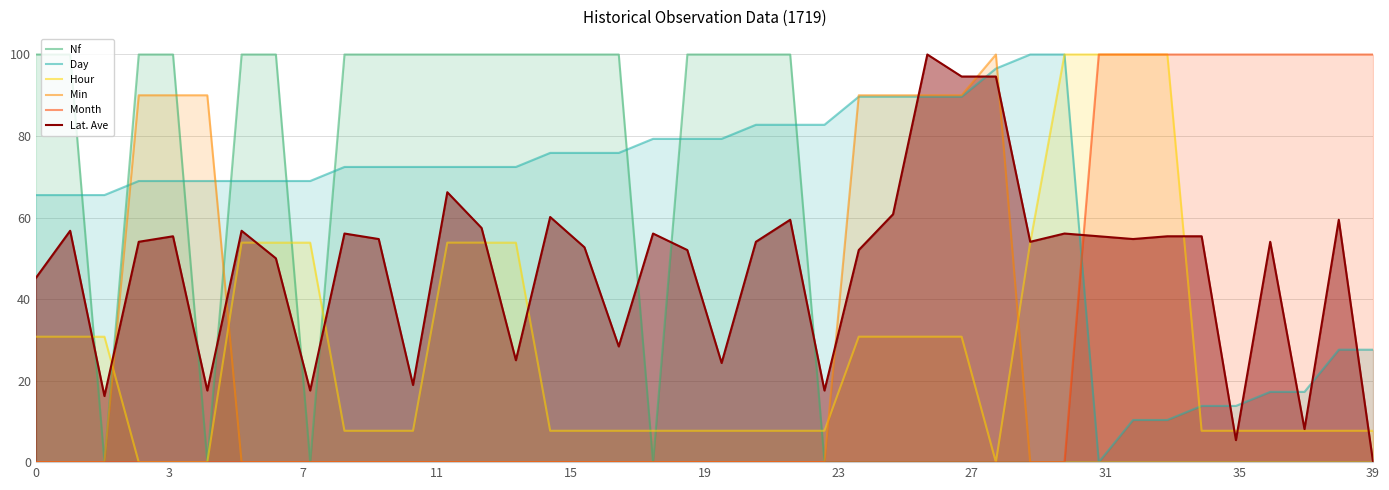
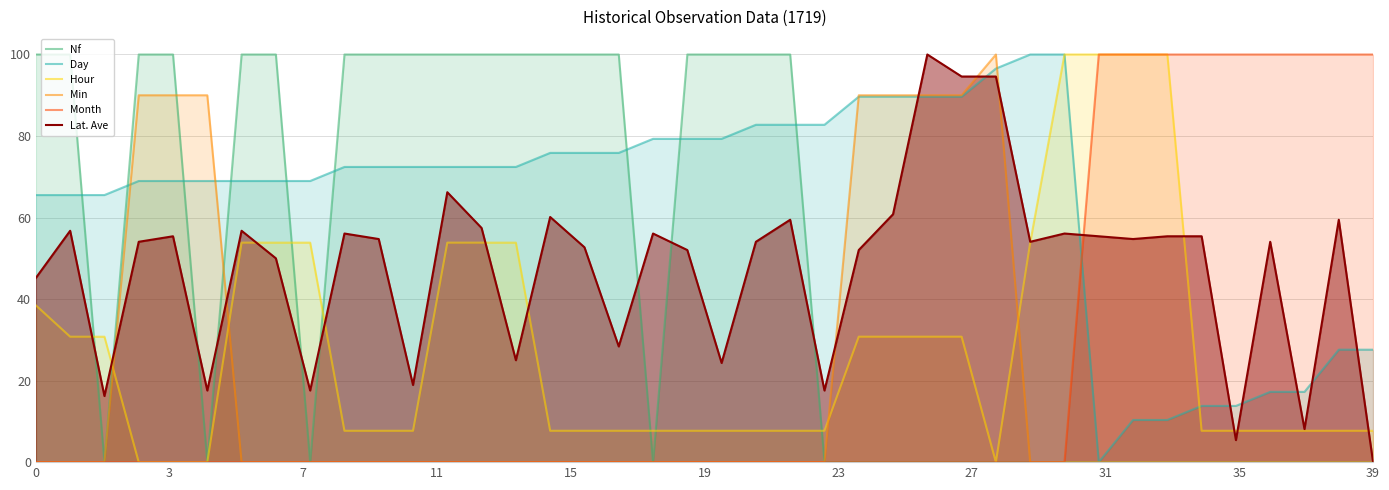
  {
    "Hour": {
-     "0": 31,
+     "0": 38,
      "39": 8
    },
    "Lat. Ave": {
      "0": 45
    }
  }
